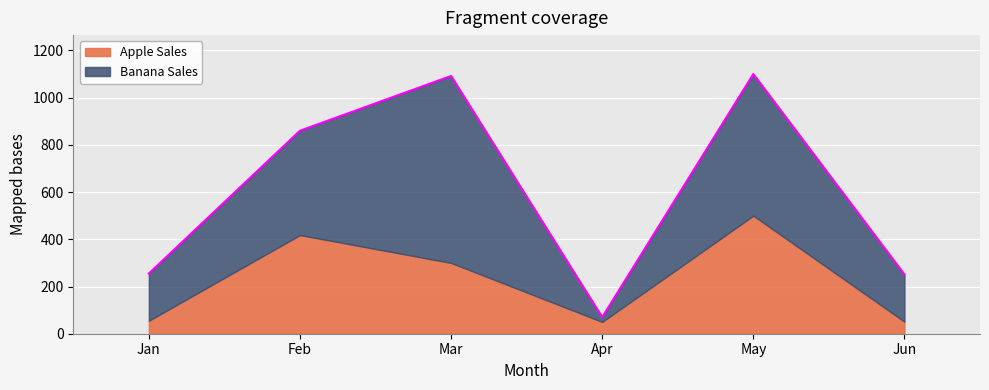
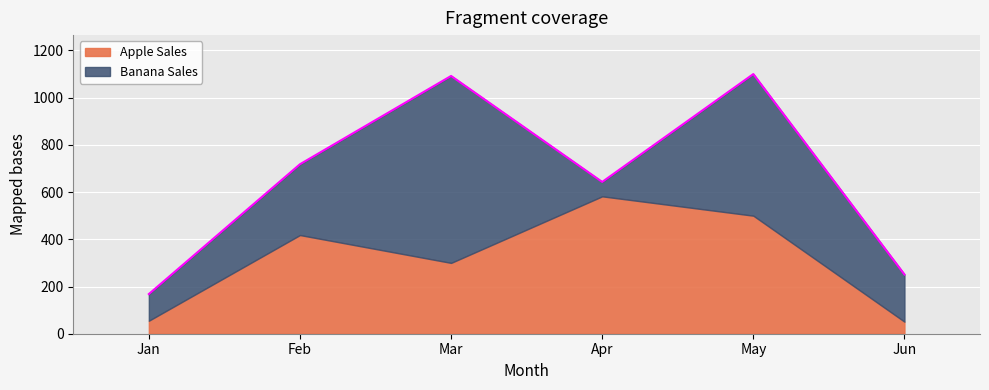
  {
    "Apple Sales": {
      "Jan": 60,
      "Feb": 420,
      "Mar": 300,
-     "Apr": 50,
+     "Apr": 580,
      "May": 500,
      "Jun": 50
    },
    "Banana Sales": {
-     "Jan": 200,
-     "Feb": 440,
+     "Jan": 110,
+     "Feb": 300,
      "Mar": 790,
-     "Apr": 20,
+     "Apr": 60,
      "May": 600,
      "Jun": 200
    }
  }
